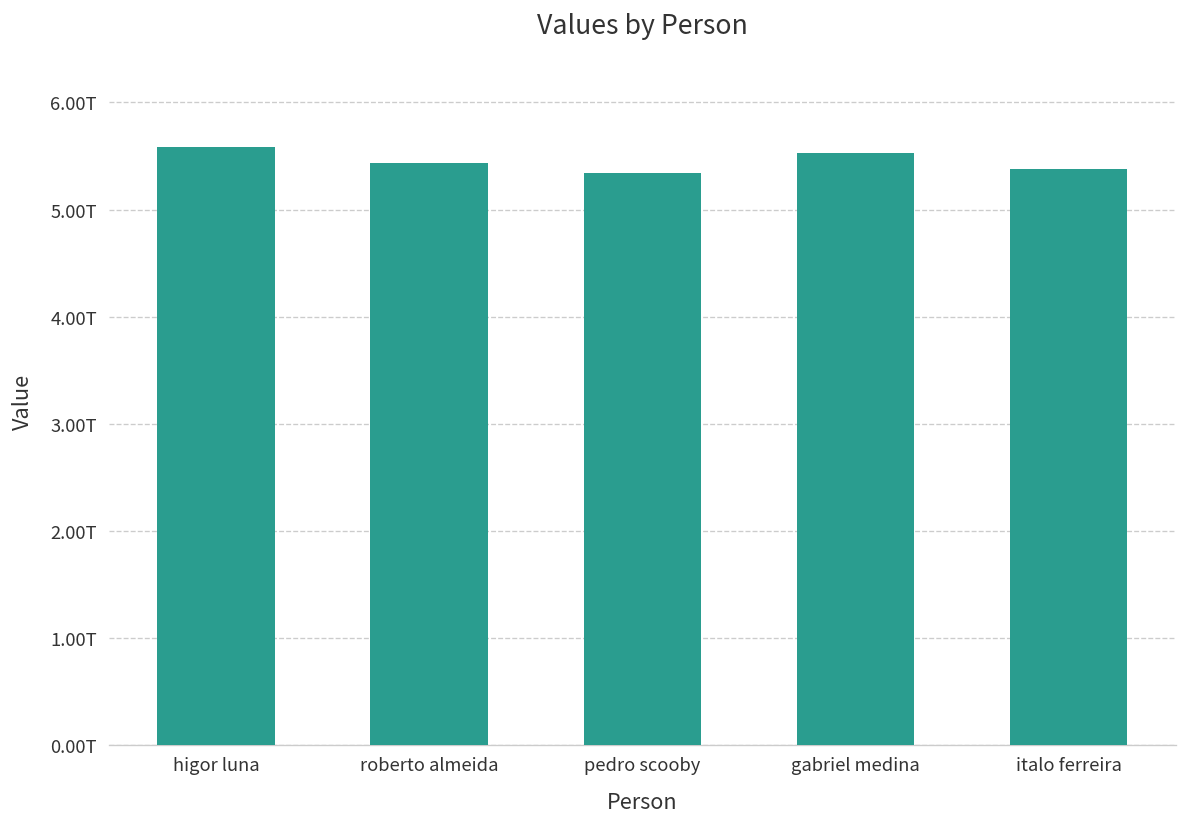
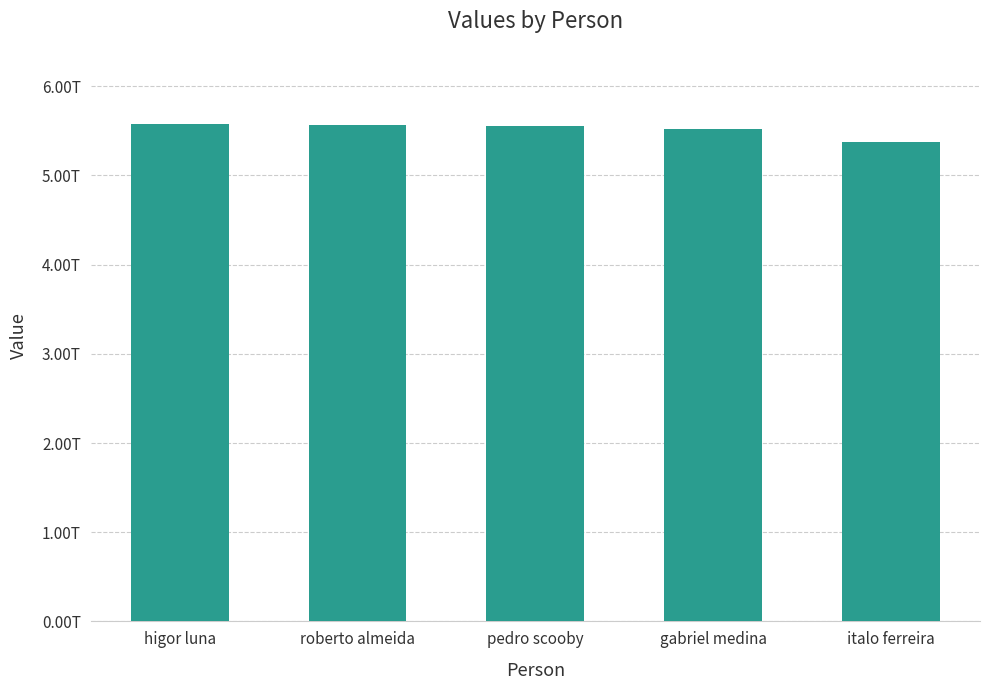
  {
    "higor luna": "5.6T",
-   "roberto almeida": "5.4T",
-   "pedro scooby": "5.3T",
+   "roberto almeida": "5.6T",
+   "pedro scooby": "5.6T",
    "gabriel medina": "5.5T",
    "italo ferreira": "5.4T"
  }
